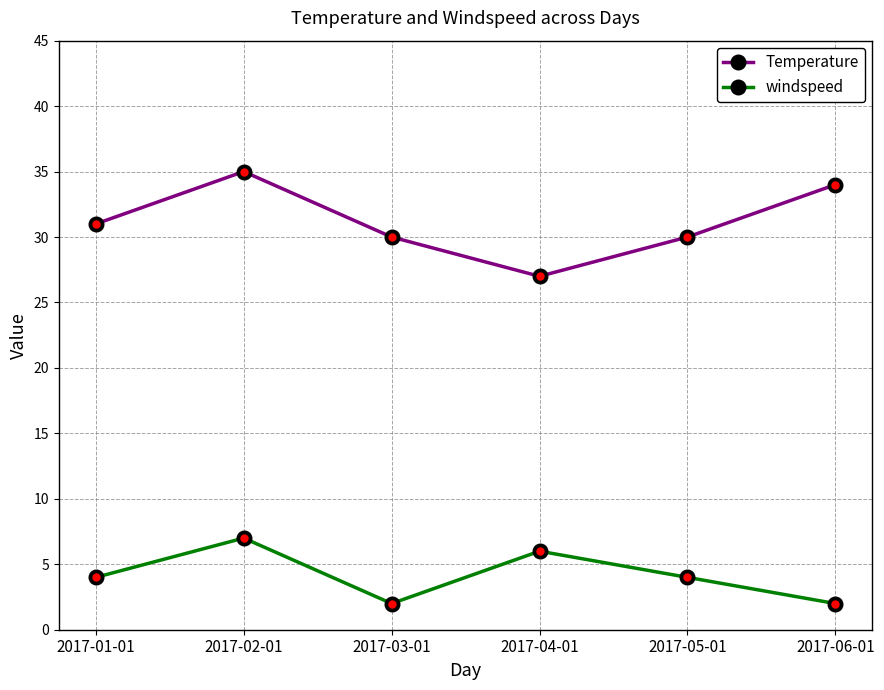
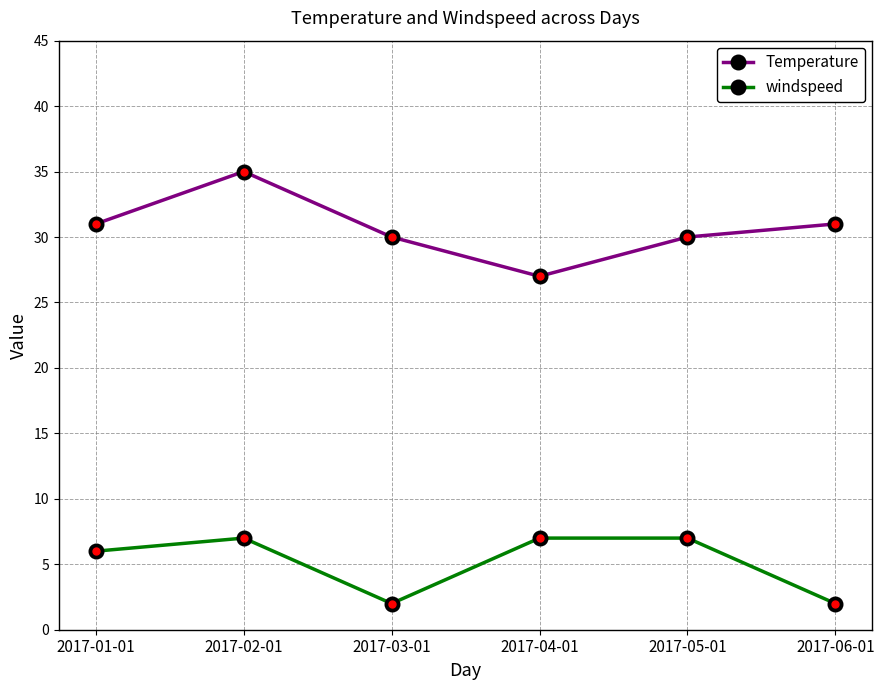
  {
    "Temperature": {
      "2017-01-01": 31,
      "2017-02-01": 35,
      "2017-03-01": 30,
      "2017-04-01": 27,
      "2017-05-01": 30,
-     "2017-06-01": 34
+     "2017-06-01": 31
    },
    "windspeed": {
-     "2017-01-01": 4,
+     "2017-01-01": 6,
      "2017-02-01": 7,
      "2017-03-01": 2,
-     "2017-04-01": 6,
-     "2017-05-01": 4,
+     "2017-04-01": 7,
+     "2017-05-01": 7,
      "2017-06-01": 2
    }
  }
